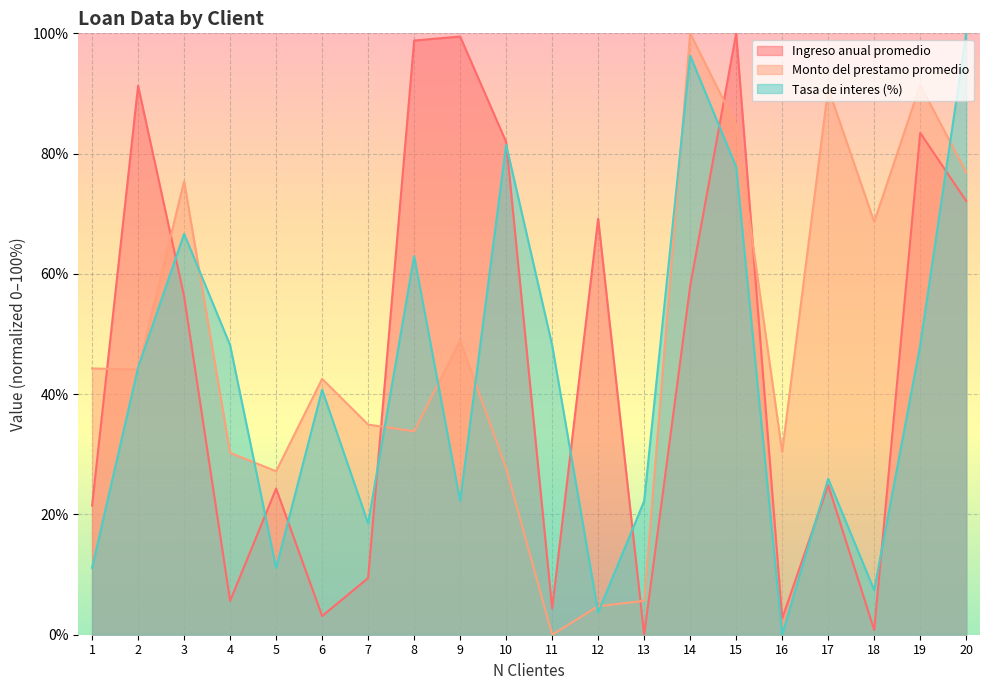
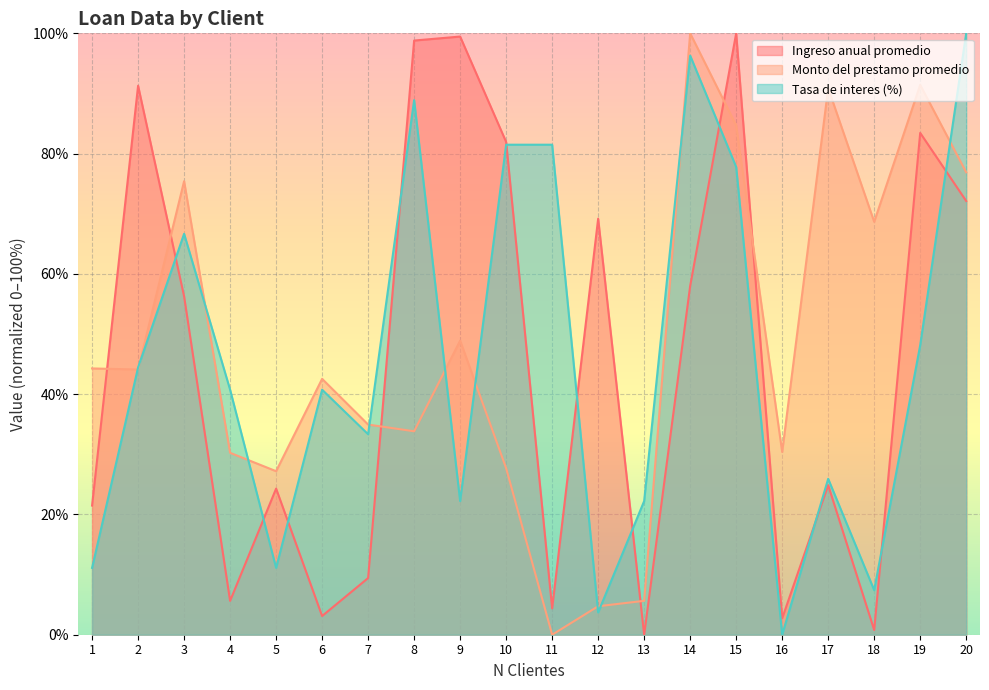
  {
    "Tasa de interes (%)": {
      "1": "11%",
      "3": "67%",
-     "4": "48%",
+     "4": "41%",
      "5": "11%",
      "6": "41%",
-     "7": "19%",
-     "8": "63%",
+     "7": "33%",
+     "8": "89%",
      "9": "22%",
      "10": "81%",
-     "11": "48%",
+     "11": "81%",
      "12": "4%",
      "13": "22%",
      "14": "96%",
      "15": "78%",
      "16": "0%",
      "17": "26%",
      "18": "7%",
      "19": "48%",
      "20": "100%"
    }
  }
